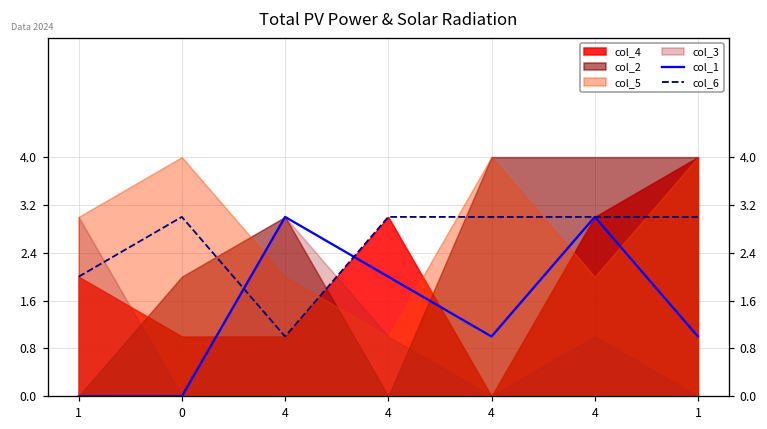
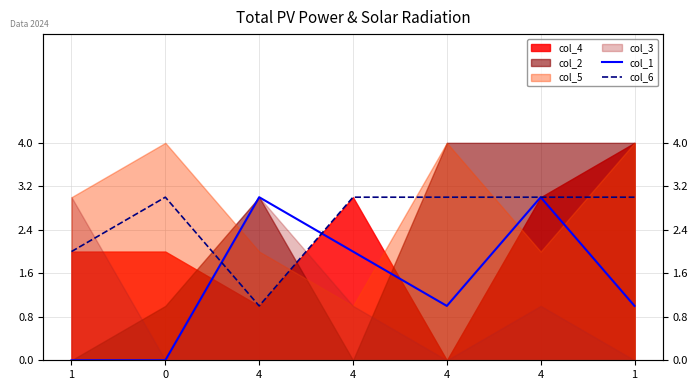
  {
    "col_4": {
-     "0": 1
+     "0": 2
    },
    "col_2": {
-     "0": 2
+     "0": 1
    },
    "col_6": {
      "0": 3
    },
    "col_5": {
      "0": 4
    }
  }
